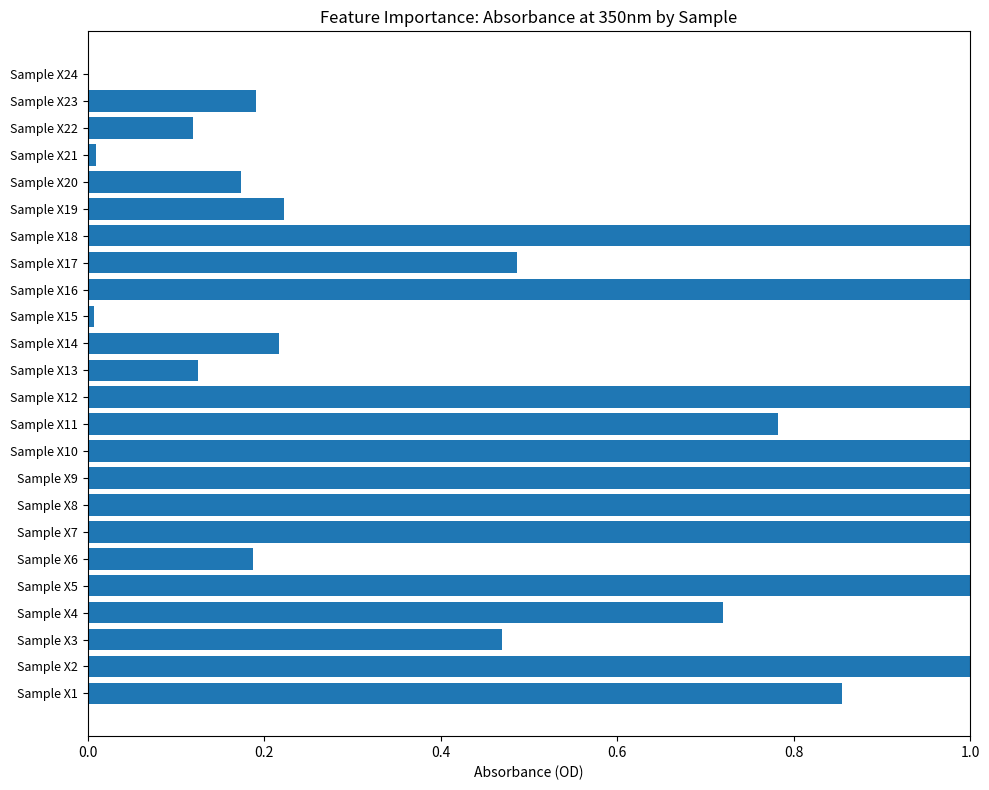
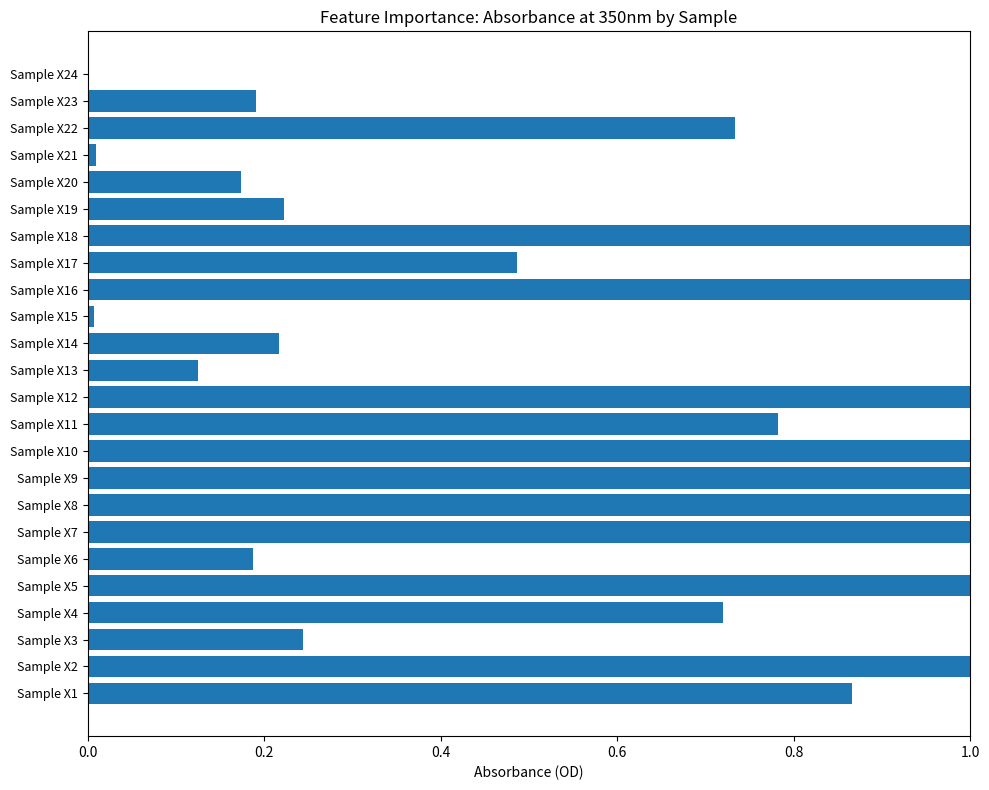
  {
    "Sample X24": 0.00,
    "Sample X23": 0.19,
-   "Sample X22": 0.12,
+   "Sample X22": 0.73,
    "Sample X21": 0.01,
    "Sample X20": 0.17,
    "Sample X19": 0.22,
    "Sample X18": 1.00,
    "Sample X17": 0.49,
    "Sample X16": 1.00,
    "Sample X15": 0.01,
    "Sample X14": 0.22,
    "Sample X13": 0.13,
    "Sample X12": 1.00,
    "Sample X11": 0.78,
    "Sample X10": 1.00,
    "Sample X9": 1.00,
    "Sample X8": 1.00,
    "Sample X7": 1.00,
    "Sample X6": 0.19,
    "Sample X5": 1.00,
    "Sample X4": 0.72,
-   "Sample X3": 0.47,
+   "Sample X3": 0.24,
    "Sample X2": 1.00,
-   "Sample X1": 0.85
+   "Sample X1": 0.87
  }
